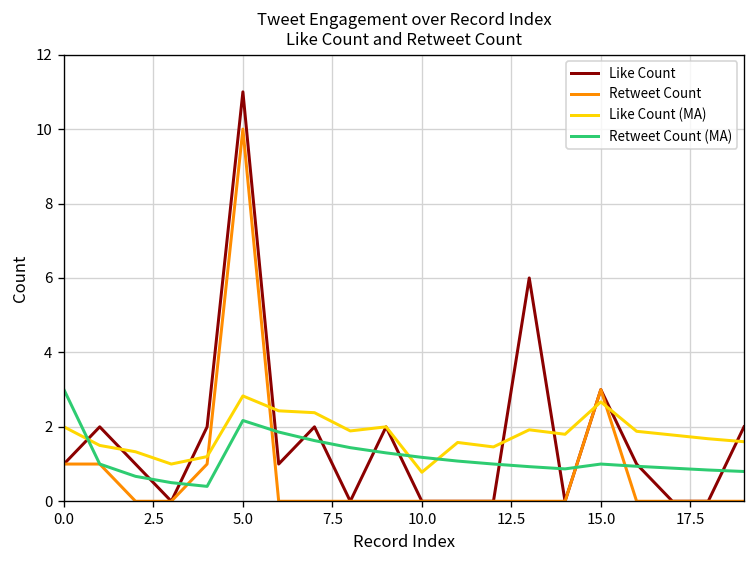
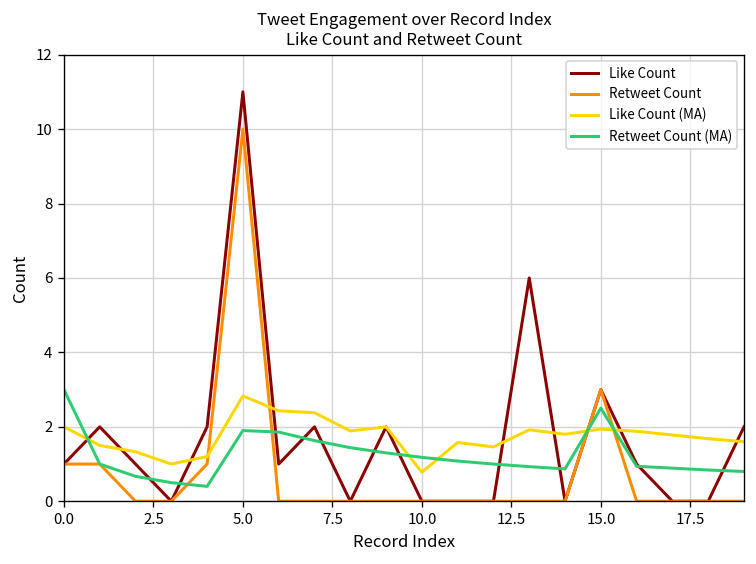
  {
    "Like Count": {
      "5.0": 11.0
    },
    "Retweet Count": {
      "5.0": 10.0
    },
    "Like Count (MA)": {
      "0.0": 2.0,
      "5.0": 2.8,
      "10.0": 0.8,
-     "15.0": 2.7
+     "15.0": 1.9
    },
    "Retweet Count (MA)": {
      "0.0": 3.0,
-     "5.0": 2.2,
+     "5.0": 1.9,
      "10.0": 1.2,
-     "15.0": 1.0
+     "15.0": 2.5
    }
  }
